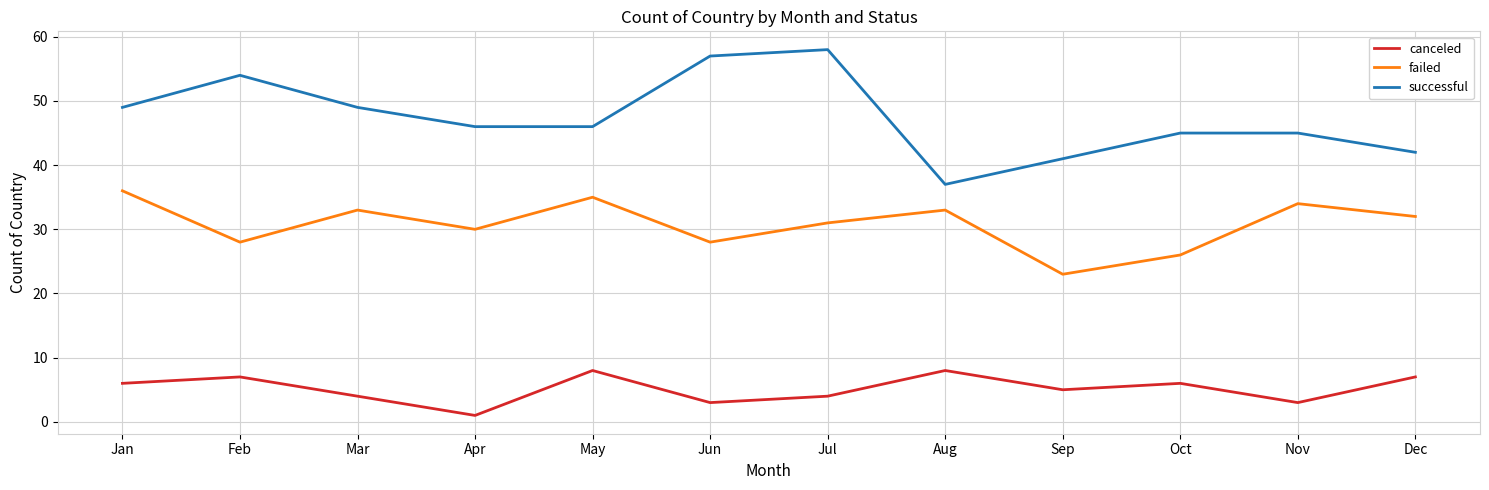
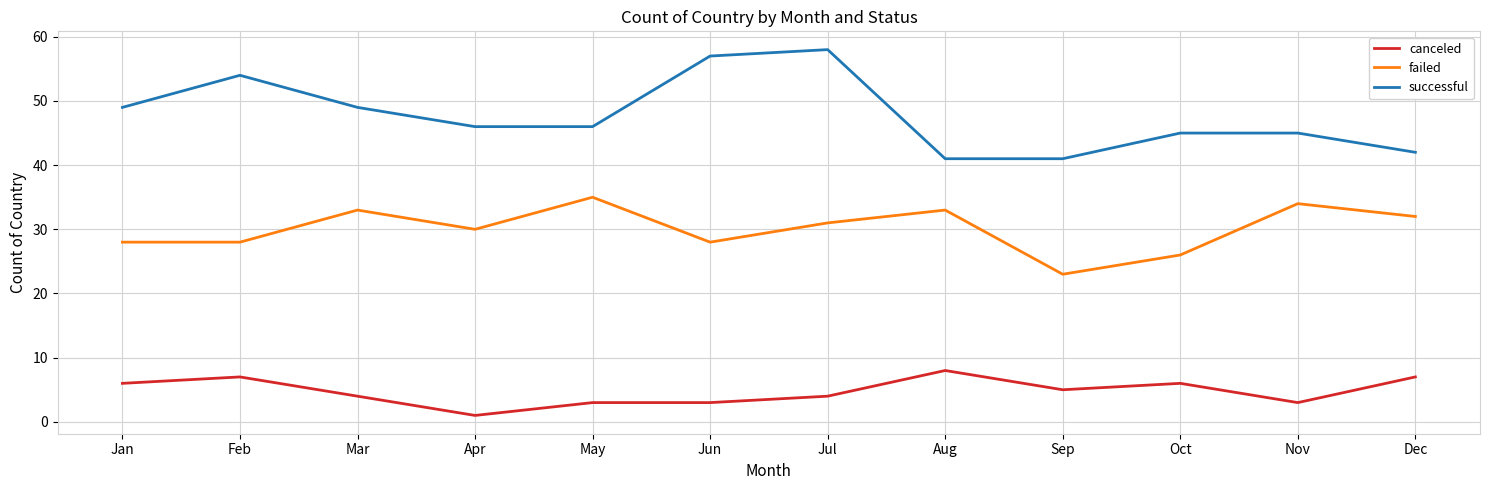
  {
    "canceled": {
      "Jan": 6,
      "Feb": 7,
      "Mar": 4,
      "Apr": 1,
-     "May": 8,
+     "May": 3,
      "Jun": 3,
      "Jul": 4,
      "Aug": 8,
      "Sep": 5,
      "Oct": 6,
      "Nov": 3,
      "Dec": 7
    },
    "failed": {
-     "Jan": 36,
+     "Jan": 28,
      "Feb": 28,
      "Mar": 33,
      "Apr": 30,
      "May": 35,
      "Jun": 28,
      "Jul": 31,
      "Aug": 33,
      "Sep": 23,
      "Oct": 26,
      "Nov": 34,
      "Dec": 32
    },
    "successful": {
      "Jan": 49,
      "Feb": 54,
      "Mar": 49,
      "Apr": 46,
      "May": 46,
      "Jun": 57,
      "Jul": 58,
-     "Aug": 37,
+     "Aug": 41,
      "Sep": 41,
      "Oct": 45,
      "Nov": 45,
      "Dec": 42
    }
  }
